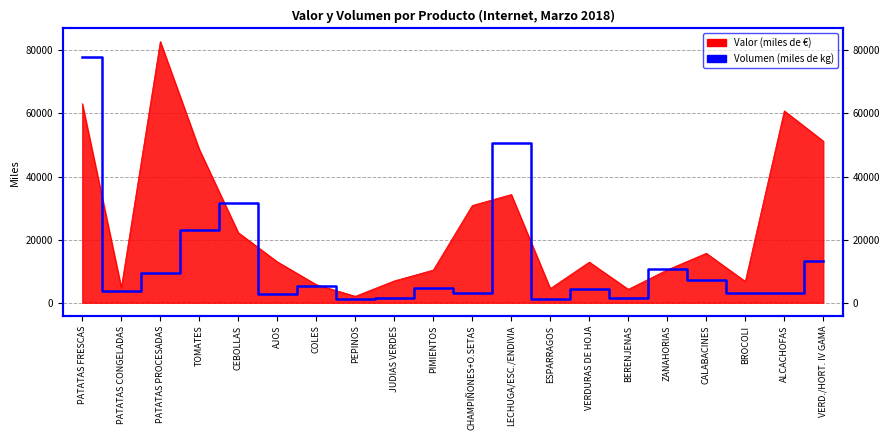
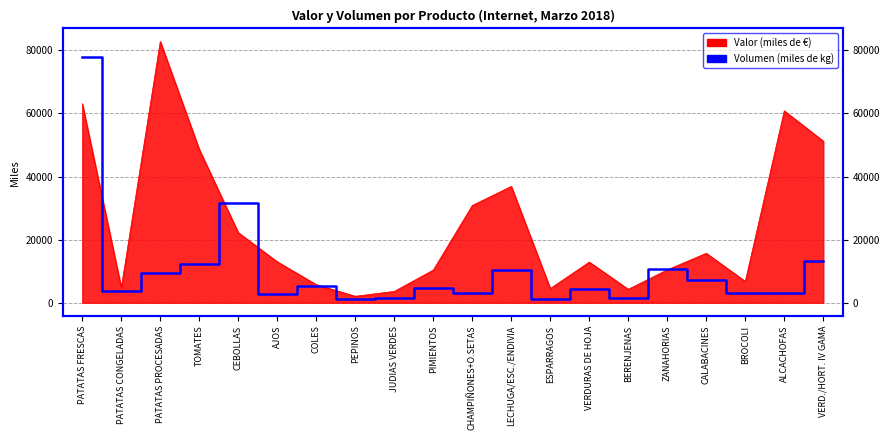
  {
    "Valor (miles de €)": {
      "PATATAS FRESCAS": 63000,
      "PATATAS CONGELADAS": 5000,
      "PATATAS PROCESADAS": 83000,
      "TOMATES": 49000,
      "CEBOLLAS": 22000,
      "AJOS": 13000,
-     "JUDIAS VERDES": 7000,
+     "JUDIAS VERDES": 4000,
      "PIMIENTOS": 10000,
      "CHAMPIÑONES+O.SETAS": 31000,
-     "LECHUGA/ESC./ENDIVIA": 34000,
+     "LECHUGA/ESC./ENDIVIA": 37000,
      "ESPARRAGOS": 4000,
      "VERDURAS DE HOJA": 13000,
      "BERENJENAS": 4000,
      "CALABACINES": 16000,
      "BROCOLI": 7000,
      "ALCACHOFAS": 61000,
      "VERD./HORT. IV GAMA": 51000
    },
    "Volumen (miles de kg)": {
      "PATATAS FRESCAS": 78000,
      "PATATAS CONGELADAS": 4000,
      "PATATAS PROCESADAS": 10000,
-     "TOMATES": 23000,
+     "TOMATES": 12000,
      "CEBOLLAS": 32000,
      "AJOS": 3000,
      "JUDIAS VERDES": 2000,
      "PIMIENTOS": 5000,
      "CHAMPIÑONES+O.SETAS": 3000,
-     "LECHUGA/ESC./ENDIVIA": 51000,
+     "LECHUGA/ESC./ENDIVIA": 10000,
      "ESPARRAGOS": 1000,
      "VERDURAS DE HOJA": 4000,
      "BERENJENAS": 2000,
      "CALABACINES": 7000,
      "BROCOLI": 3000,
      "ALCACHOFAS": 3000,
      "VERD./HORT. IV GAMA": 13000
    }
  }
